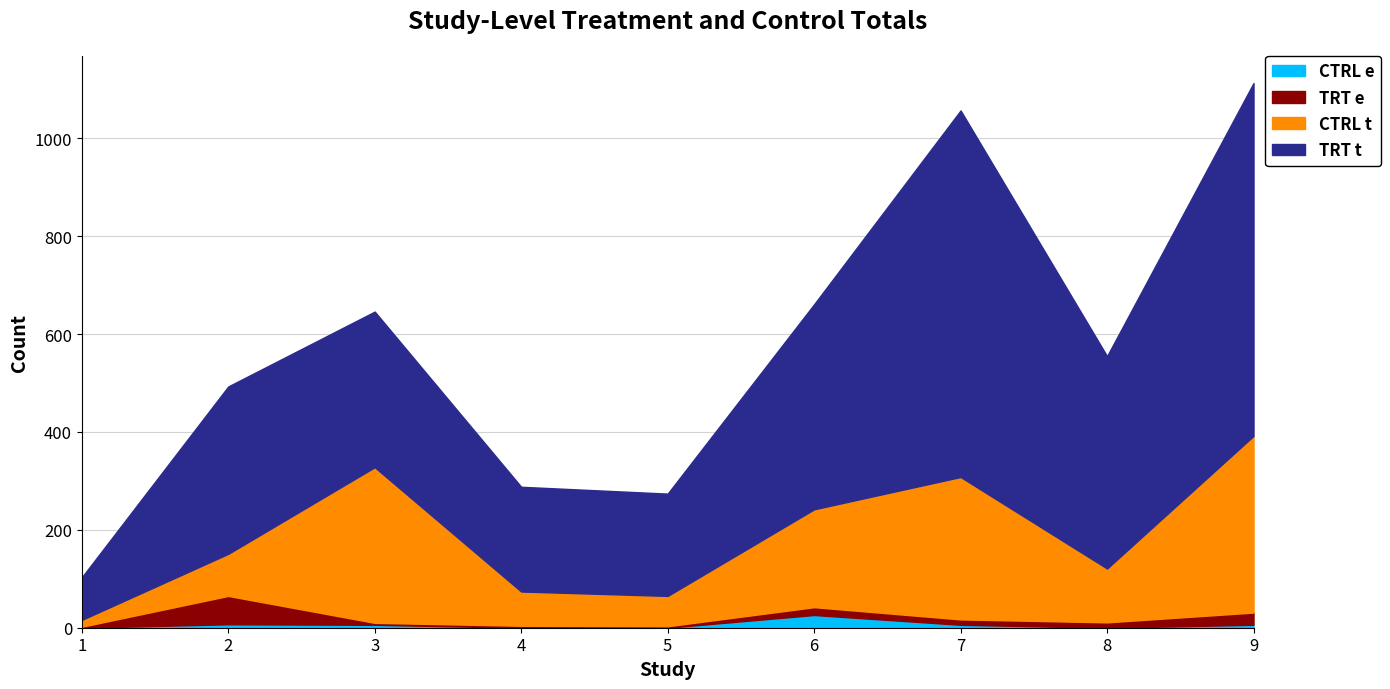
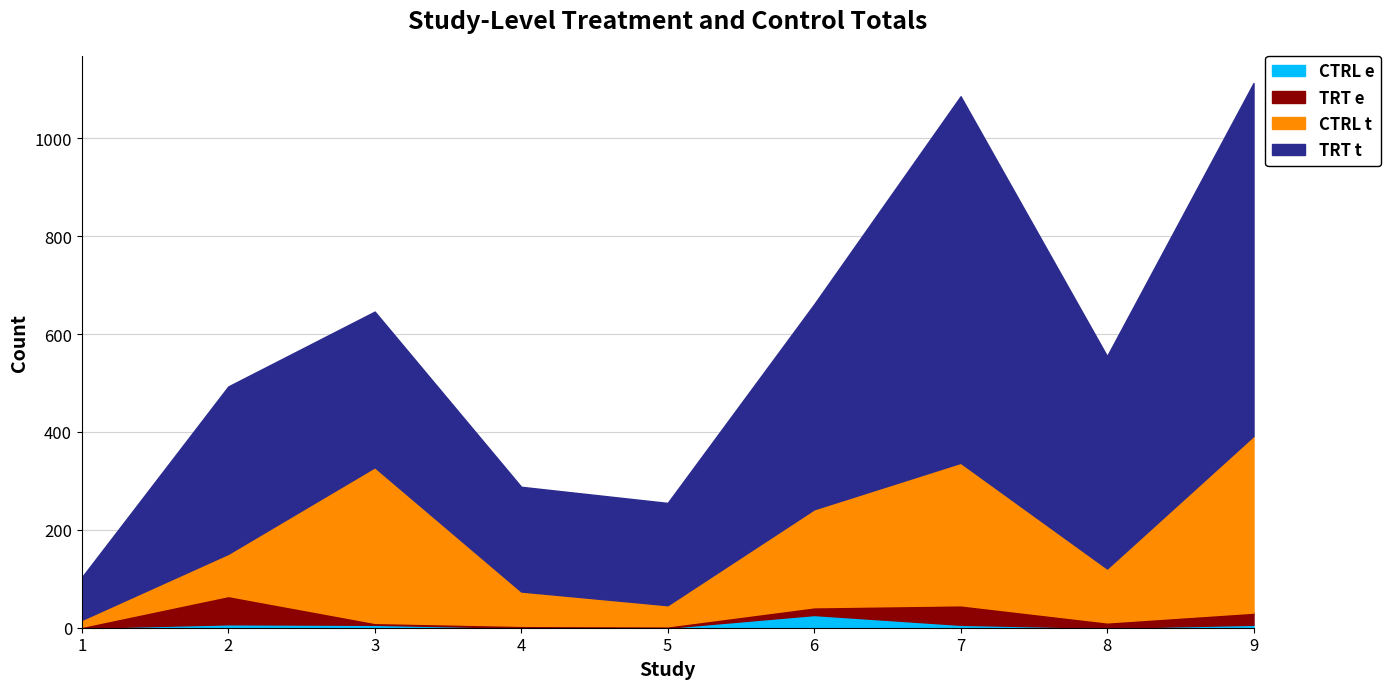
  {
    "TRT e": {
-     "7": 10
+     "7": 40
    },
    "CTRL t": {
-     "5": 60
+     "5": 40
    },
    "TRT t": {
      "1": 90,
      "2": 340,
      "3": 320,
      "4": 210,
      "5": 210,
      "6": 420,
      "7": 750,
      "8": 430,
      "9": 720
    }
  }
